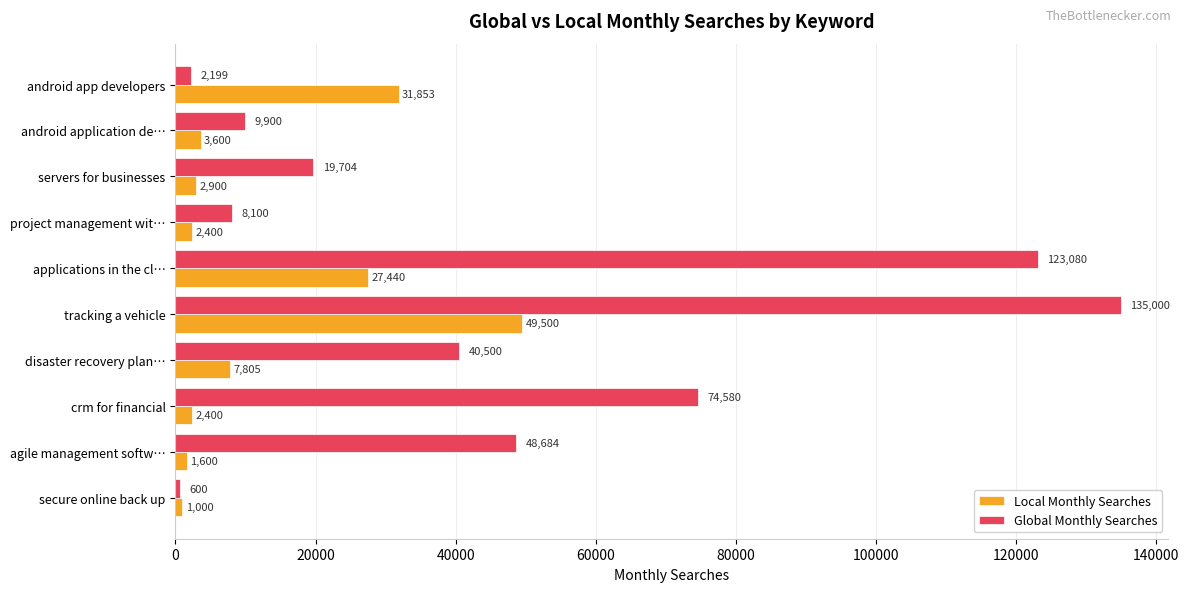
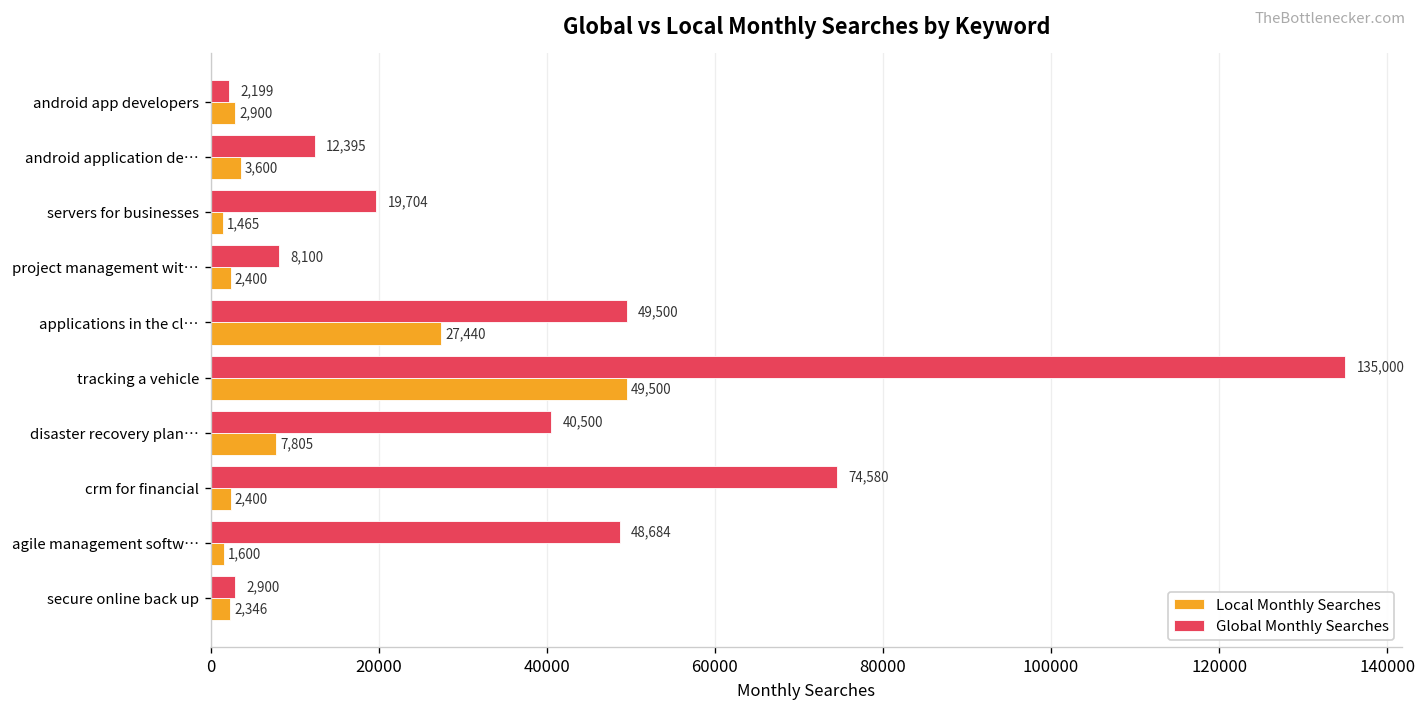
  {
    "Local Monthly Searches": {
-     "android app developers": "31,853",
+     "android app developers": "2,900",
      "android application de…": "3,600",
-     "servers for businesses": "2,900",
+     "servers for businesses": "1,465",
      "project management wit…": "2,400",
      "applications in the cl…": "27,440",
      "tracking a vehicle": "49,500",
      "disaster recovery plan…": "7,805",
      "crm for financial": "2,400",
      "agile management softw…": "1,600",
-     "secure online back up": "1,000"
+     "secure online back up": "2,346"
    },
    "Global Monthly Searches": {
      "android app developers": "2,199",
-     "android application de…": "9,900",
+     "android application de…": "12,395",
      "servers for businesses": "19,704",
      "project management wit…": "8,100",
-     "applications in the cl…": "123,080",
+     "applications in the cl…": "49,500",
      "tracking a vehicle": "135,000",
      "disaster recovery plan…": "40,500",
      "crm for financial": "74,580",
      "agile management softw…": "48,684",
-     "secure online back up": "600"
+     "secure online back up": "2,900"
    }
  }
